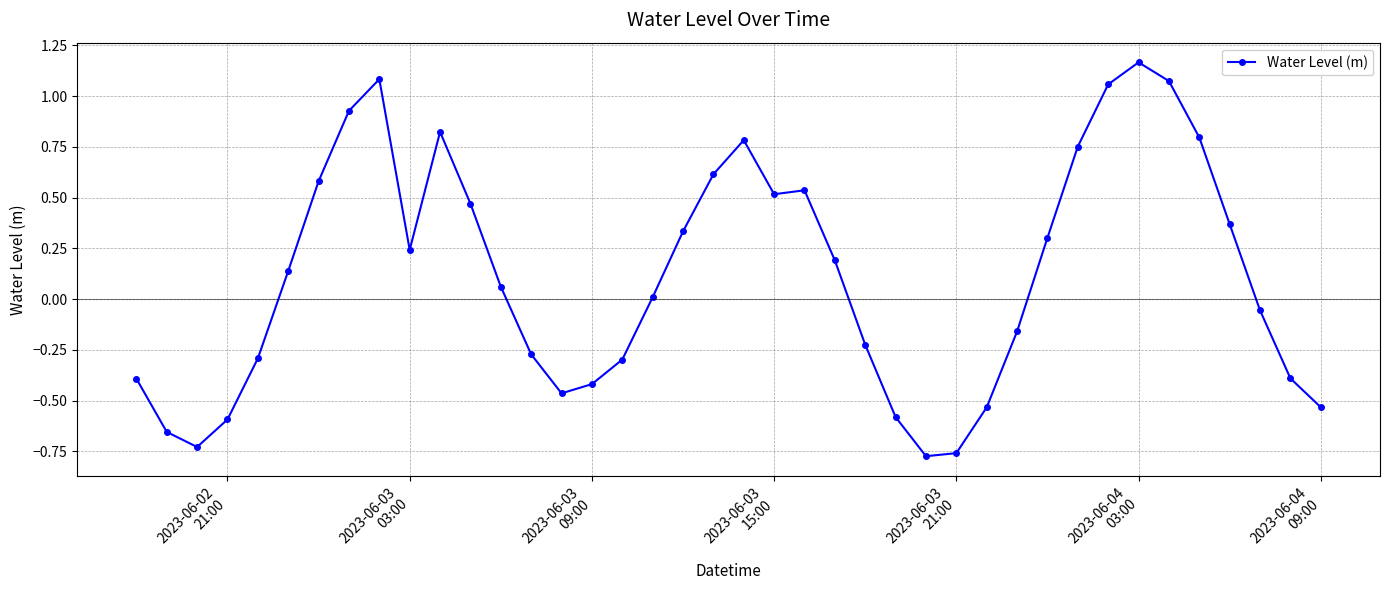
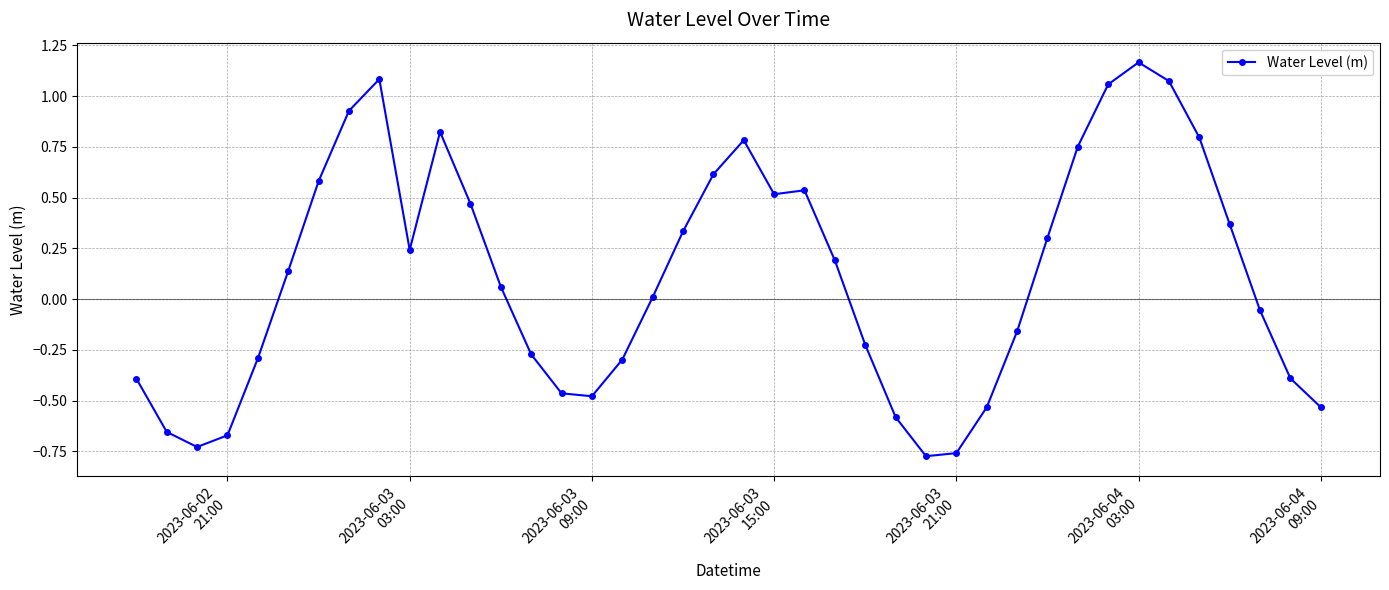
  {
-   "2023-06-02 21:00": -0.59,
+   "2023-06-02 21:00": -0.67,
    "2023-06-03 03:00": 0.24,
-   "2023-06-03 09:00": -0.42,
+   "2023-06-03 09:00": -0.48,
    "2023-06-03 15:00": 0.52,
    "2023-06-03 21:00": -0.76,
    "2023-06-04 03:00": 1.17,
    "2023-06-04 09:00": -0.53
  }
